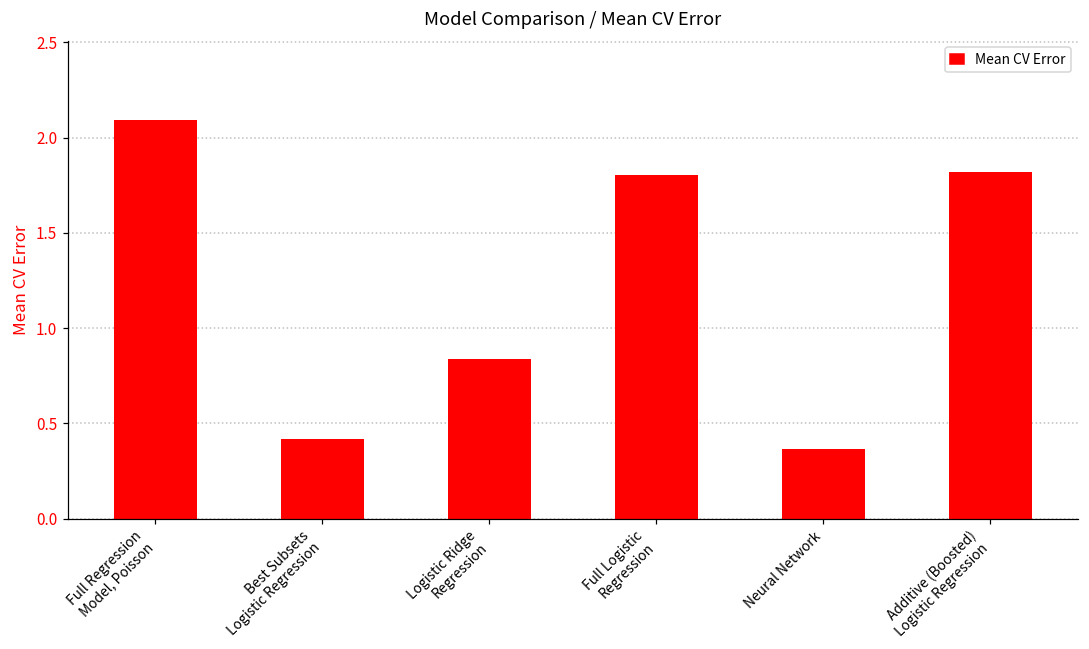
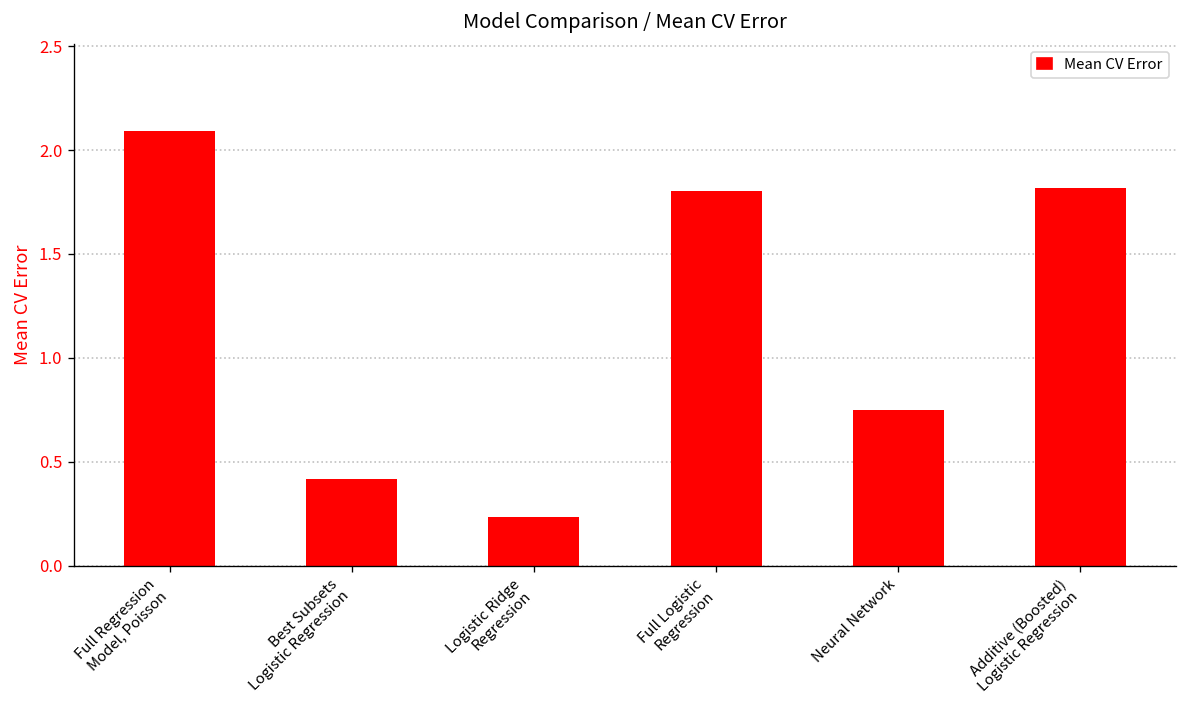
  {
    "Full Regression Model, Poisson": 2.09,
    "Best Subsets Logistic Regression": 0.42,
-   "Logistic Ridge Regression": 0.84,
+   "Logistic Ridge Regression": 0.23,
    "Full Logistic Regression": 1.80,
-   "Neural Network": 0.37,
+   "Neural Network": 0.75,
    "Additive (Boosted) Logistic Regression": 1.82
  }
